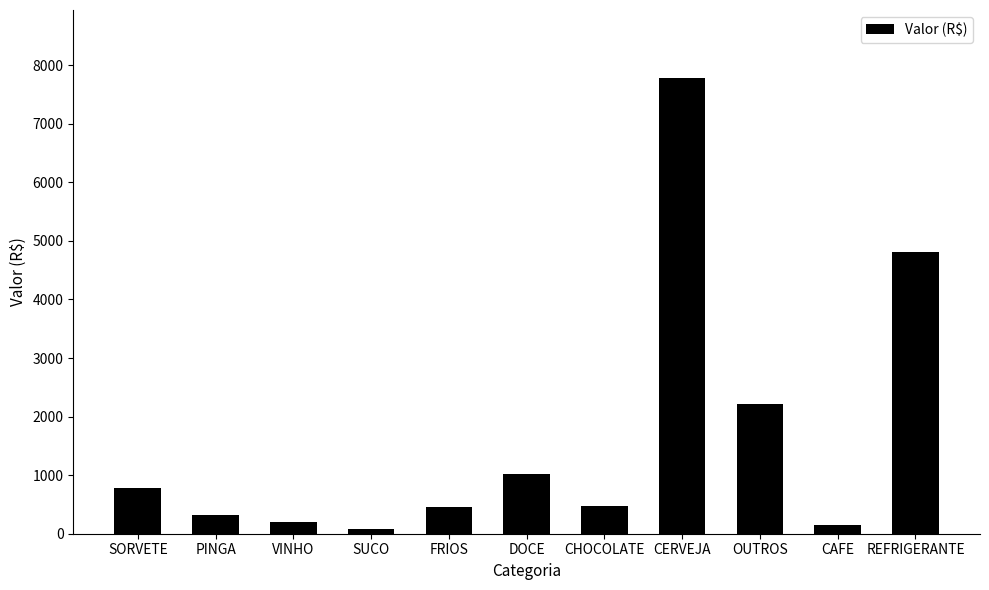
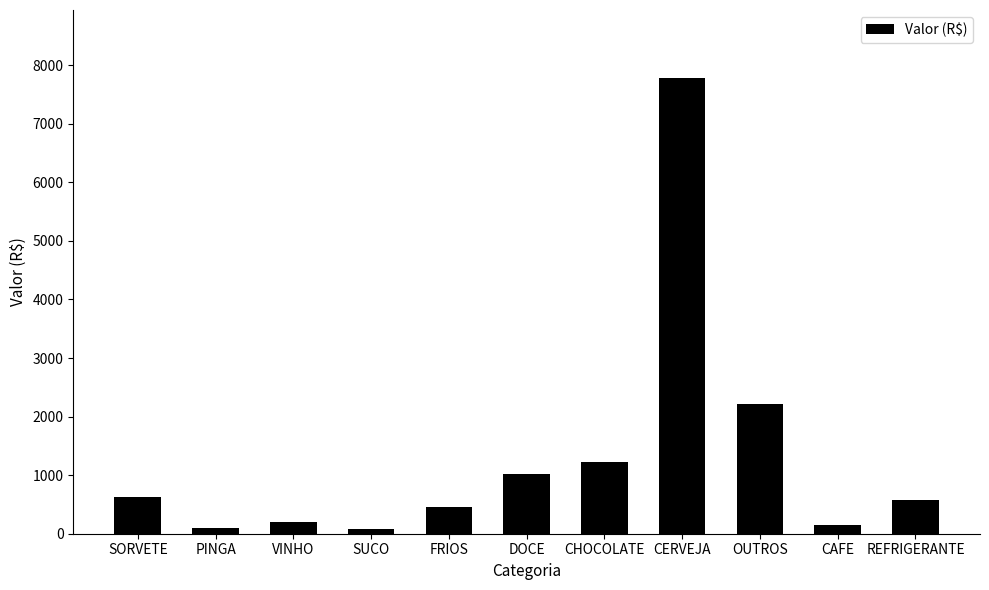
  {
-   "SORVETE": 800,
-   "PINGA": 300,
+   "SORVETE": 600,
+   "PINGA": 100,
    "VINHO": 200,
    "SUCO": 100,
    "FRIOS": 500,
    "DOCE": 1000,
-   "CHOCOLATE": 500,
+   "CHOCOLATE": 1200,
    "CERVEJA": 7800,
    "OUTROS": 2200,
    "CAFE": 200,
-   "REFRIGERANTE": 4800
+   "REFRIGERANTE": 600
  }
